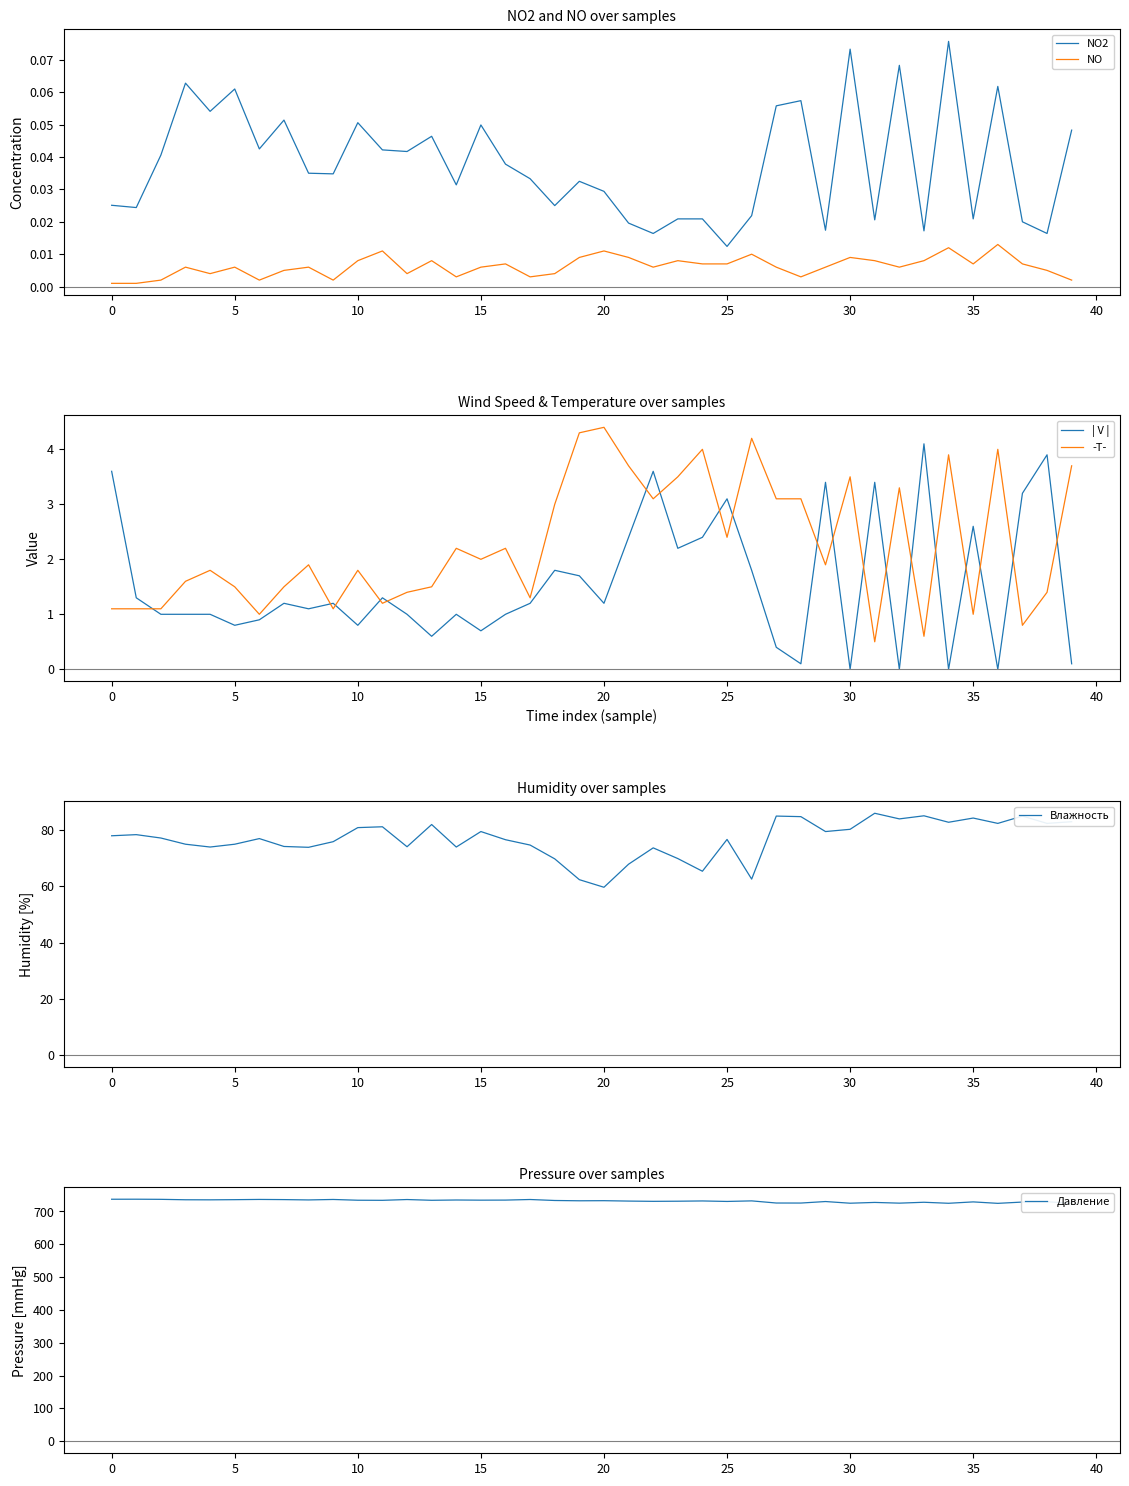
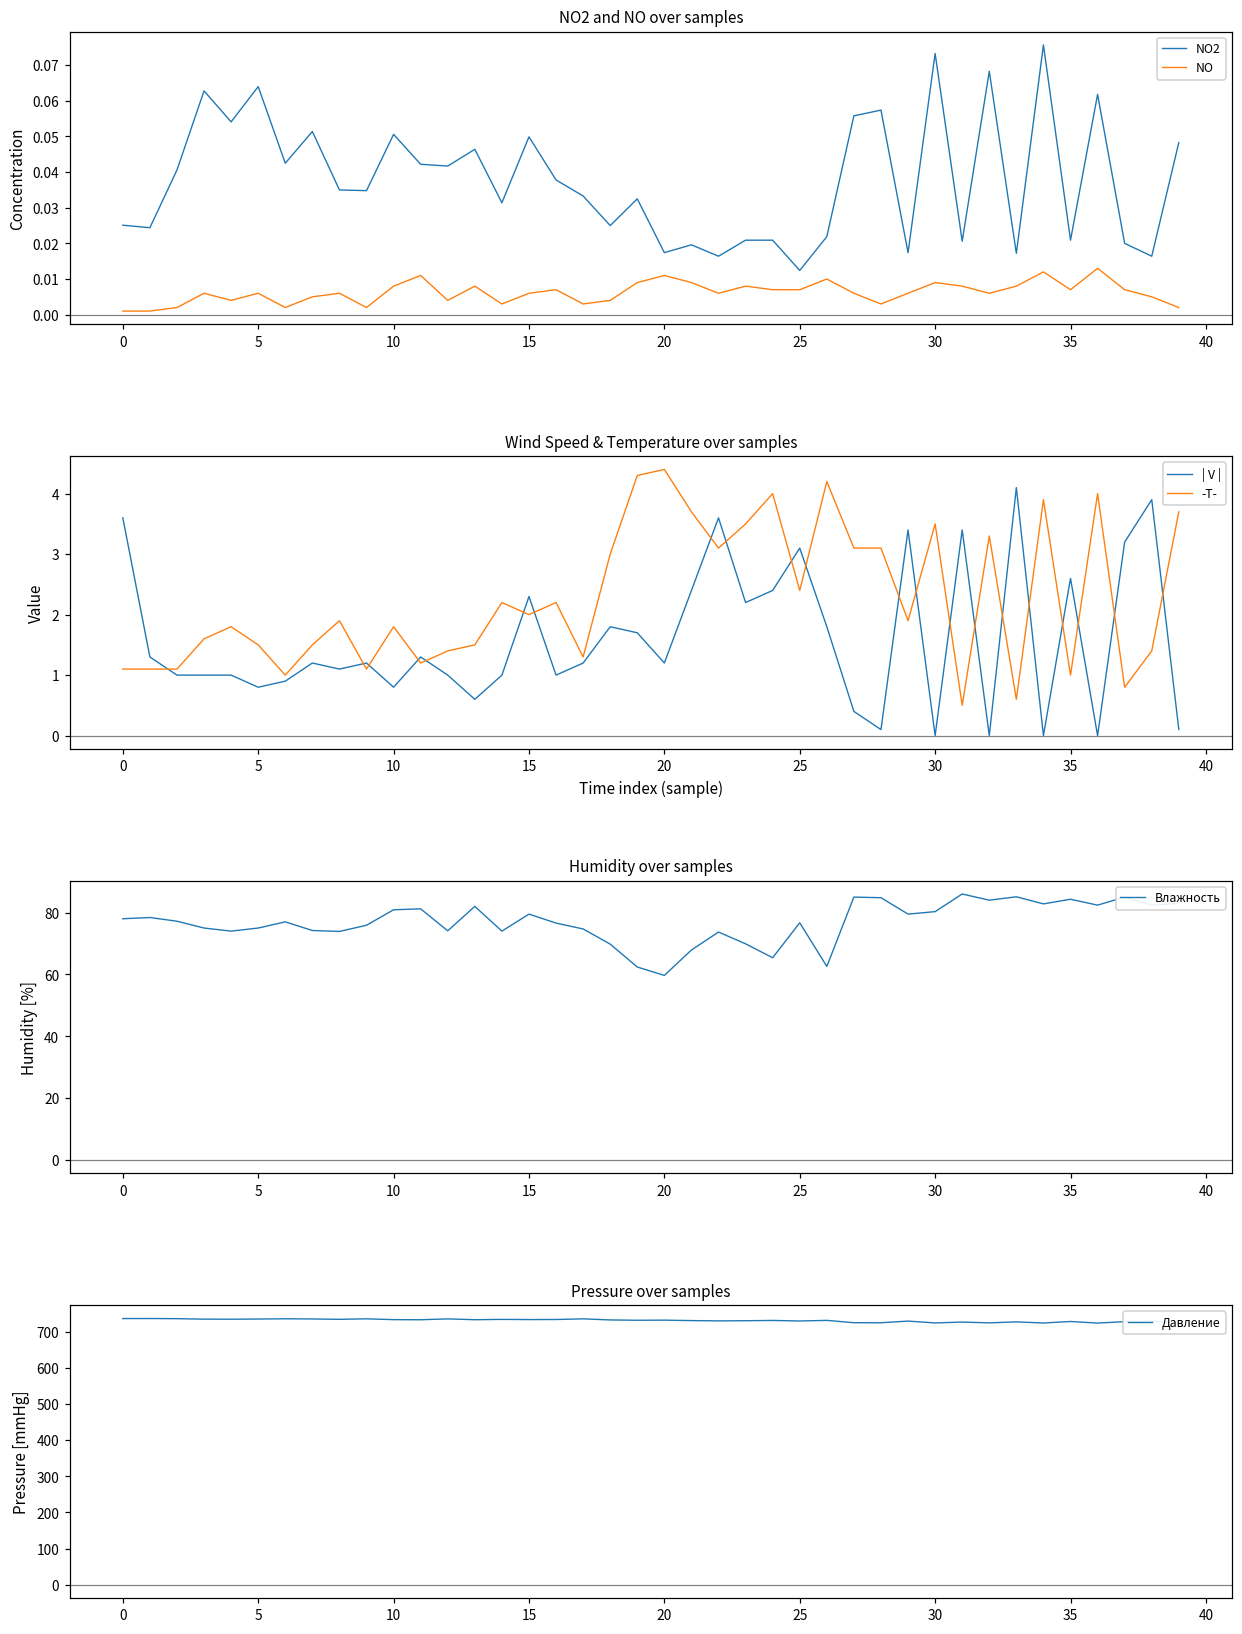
  {
    "NO2 and NO over samples": {
      "NO2": {
        "0": 0.025,
-       "5": 0.061,
+       "5": 0.064,
        "10": 0.051,
        "15": 0.050,
-       "20": 0.029,
+       "20": 0.017,
        "25": 0.012,
        "30": 0.073,
        "35": 0.021
      },
      "NO": {
        "0": 0.001,
        "5": 0.006,
        "10": 0.008,
        "15": 0.006,
        "20": 0.011,
        "25": 0.007,
        "30": 0.009,
        "35": 0.007
      }
    },
    "Wind Speed & Temperature over samples": {
      "| V |": {
        "0": 3.6,
        "5": 0.8,
        "10": 0.8,
-       "15": 0.7,
+       "15": 2.3,
        "20": 1.2,
        "25": 3.1,
        "30": 0.0,
        "35": 2.6
      },
      "-T-": {
        "0": 1.1,
        "5": 1.5,
        "10": 1.8,
        "15": 2.0,
        "20": 4.4,
        "25": 2.4,
        "30": 3.5,
        "35": 1.0
      }
    },
    "Humidity over samples": {
      "0": 78,
      "5": 75,
      "10": 81,
      "15": 80,
      "20": 60,
      "25": 77,
      "30": 80,
      "35": 84
    },
    "Pressure over samples": {
      "0": 740,
      "5": 740,
      "10": 730,
      "15": 730,
      "20": 730,
      "25": 730,
      "30": 730,
      "35": 730
    }
  }
